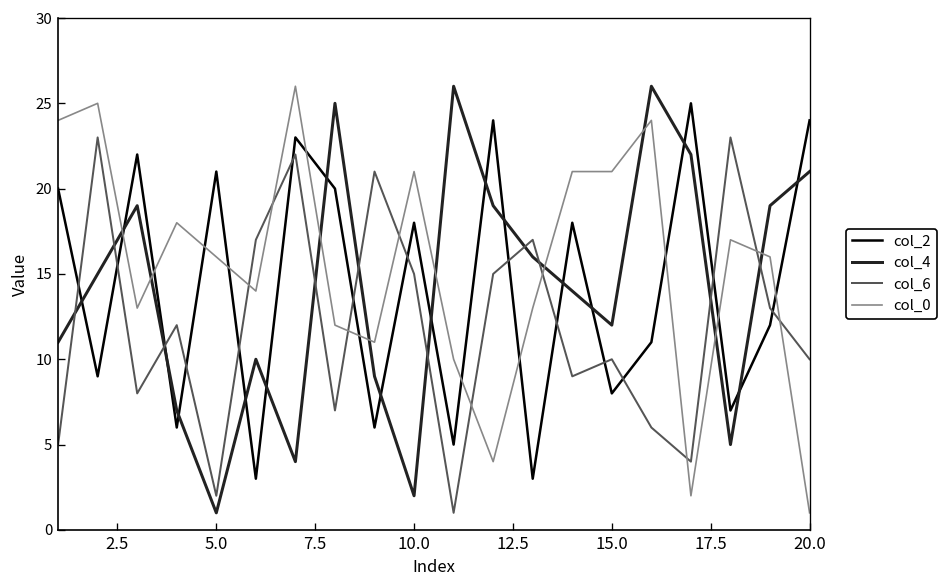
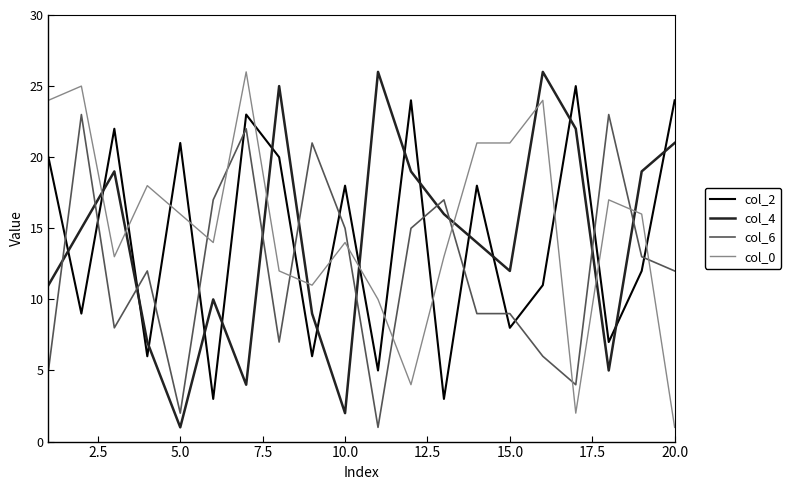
  {
    "col_6": {
      "5.0": 2,
      "10.0": 15,
-     "15.0": 10,
-     "20.0": 10
+     "15.0": 9,
+     "20.0": 12
    },
    "col_0": {
      "5.0": 16,
-     "10.0": 21,
+     "10.0": 14,
      "15.0": 21,
      "20.0": 1
    }
  }
